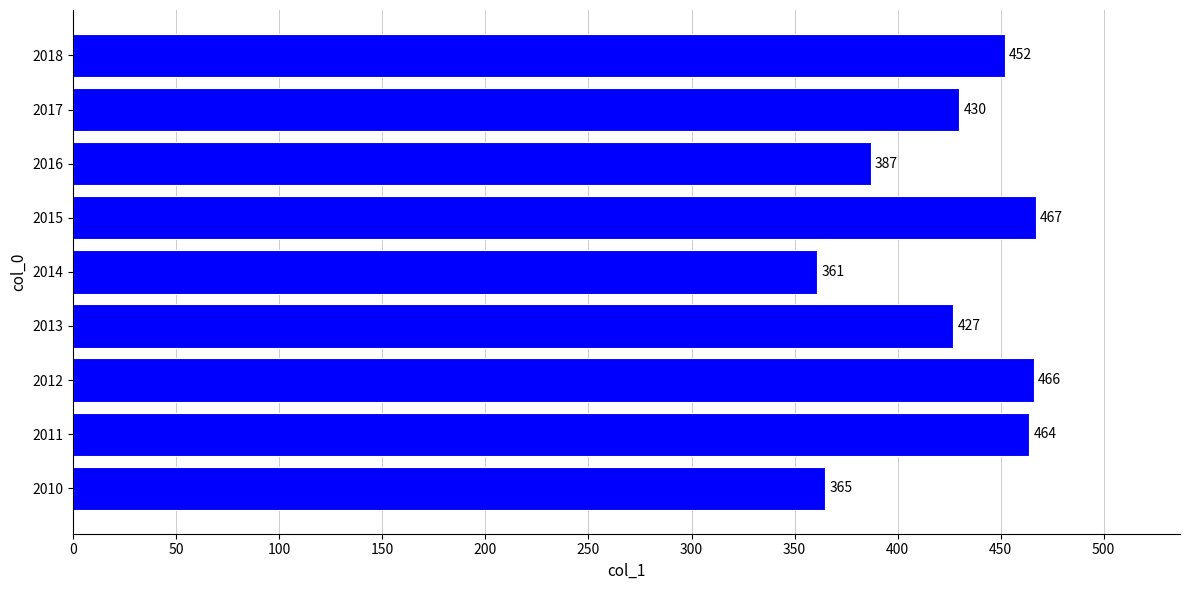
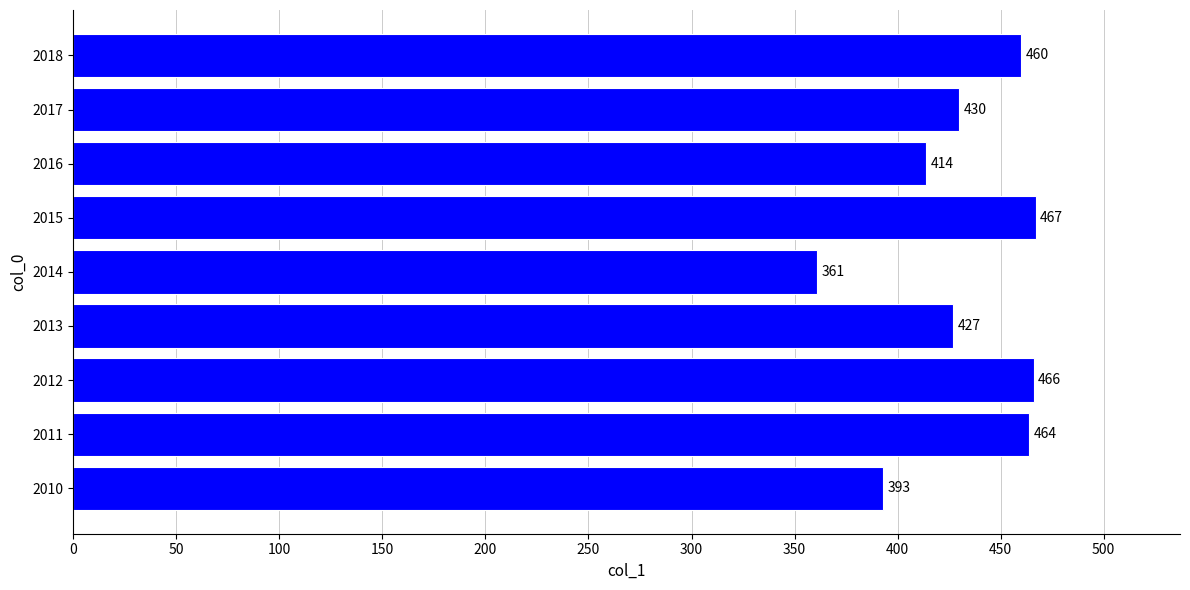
  {
-   "2018": 452,
+   "2018": 460,
    "2017": 430,
-   "2016": 387,
+   "2016": 414,
    "2015": 467,
    "2014": 361,
    "2013": 427,
    "2012": 466,
    "2011": 464,
-   "2010": 365
+   "2010": 393
  }
